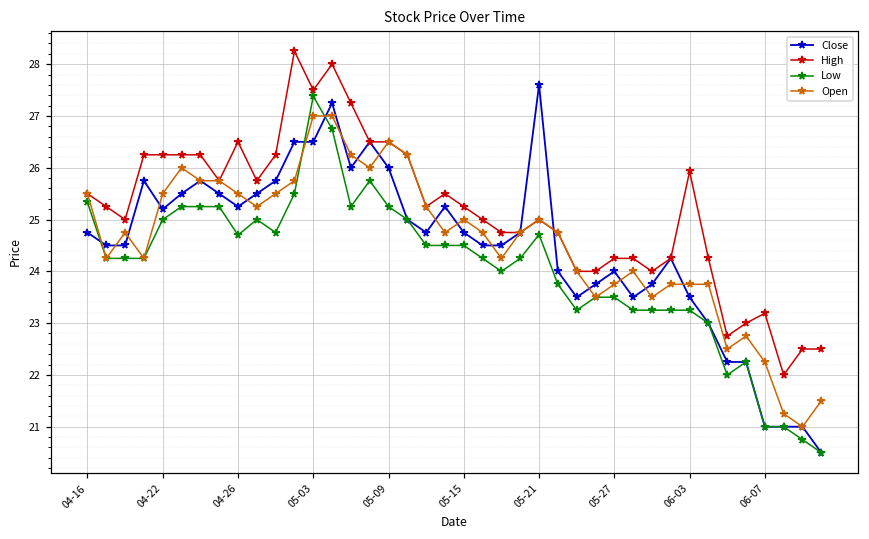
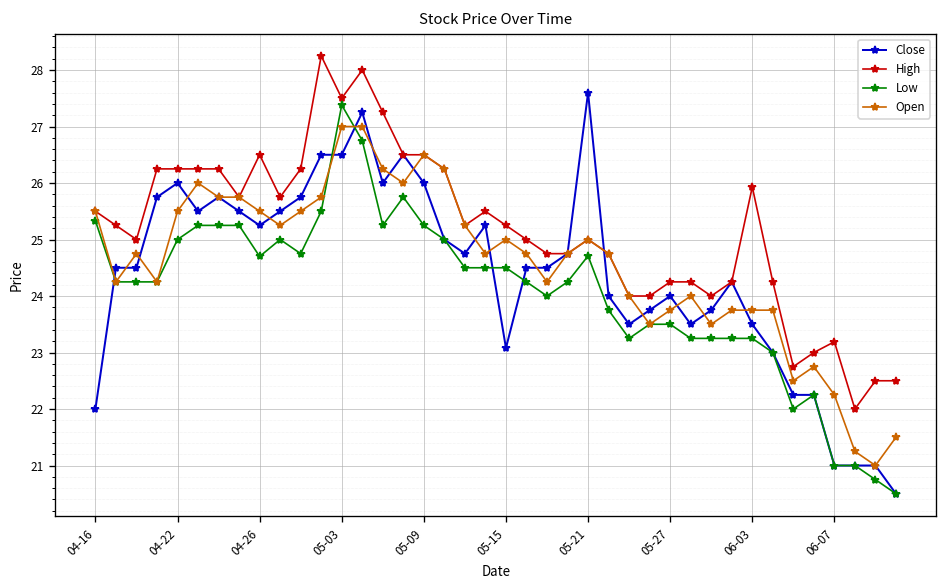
  {
    "Close": {
-     "04-16": 24.8,
-     "04-22": 25.2,
+     "04-16": 22.0,
+     "04-22": 26.0,
      "04-26": 25.3,
      "05-03": 26.5,
      "05-09": 26.0,
-     "05-15": 24.8,
+     "05-15": 23.1,
      "05-21": 27.6,
      "05-27": 24.0,
      "06-03": 23.5
    },
    "High": {
      "04-22": 26.3,
      "04-26": 26.5,
      "05-03": 27.5,
      "05-15": 25.3,
      "05-27": 24.3,
      "06-03": 25.9,
      "06-07": 23.2
    },
    "Low": {
      "04-16": 25.3,
      "04-22": 25.0,
      "04-26": 24.7,
      "05-03": 27.4,
      "05-09": 25.3,
      "05-15": 24.5,
      "05-21": 24.7,
      "05-27": 23.5,
      "06-03": 23.3
    },
    "Open": {
      "04-22": 25.5,
      "04-26": 25.5,
      "05-03": 27.0,
      "05-15": 25.0,
      "05-27": 23.8,
      "06-03": 23.8,
      "06-07": 22.3
    }
  }
